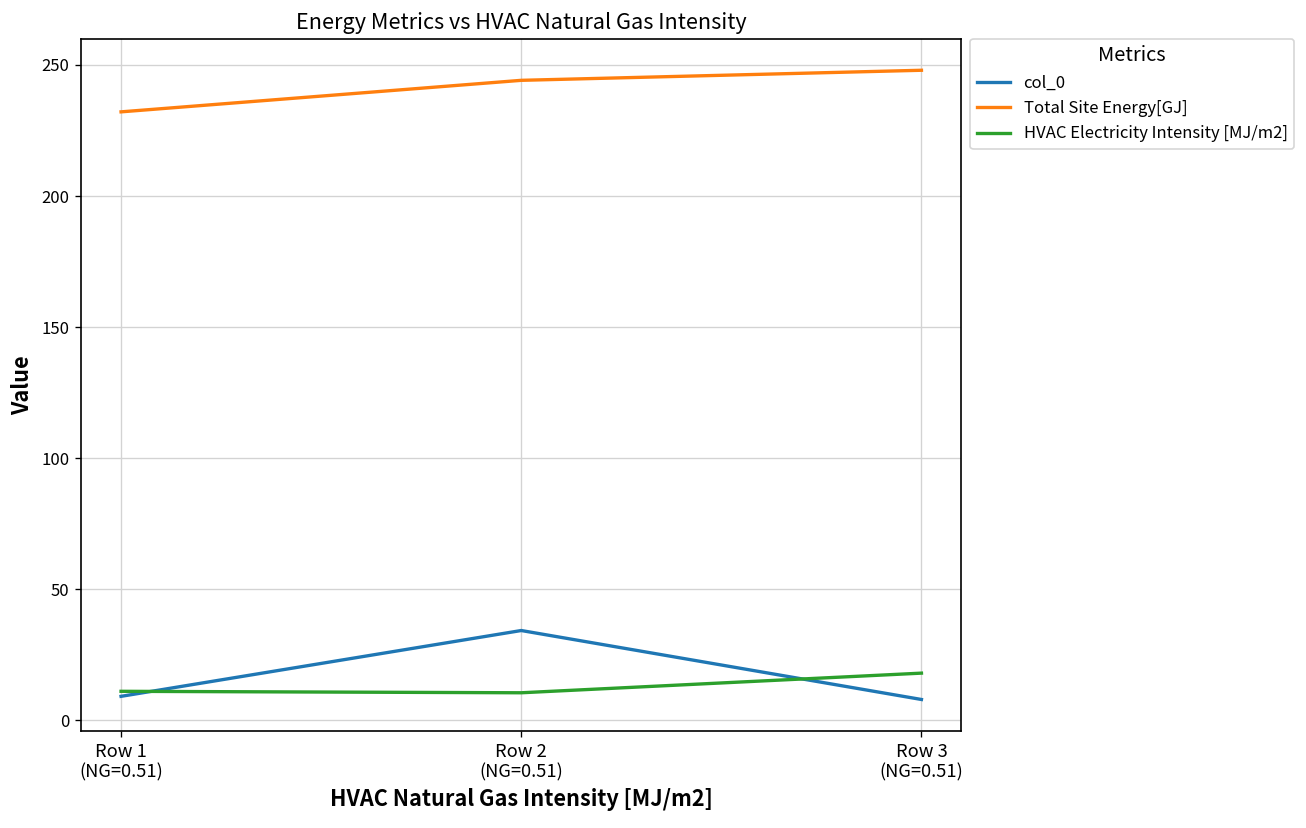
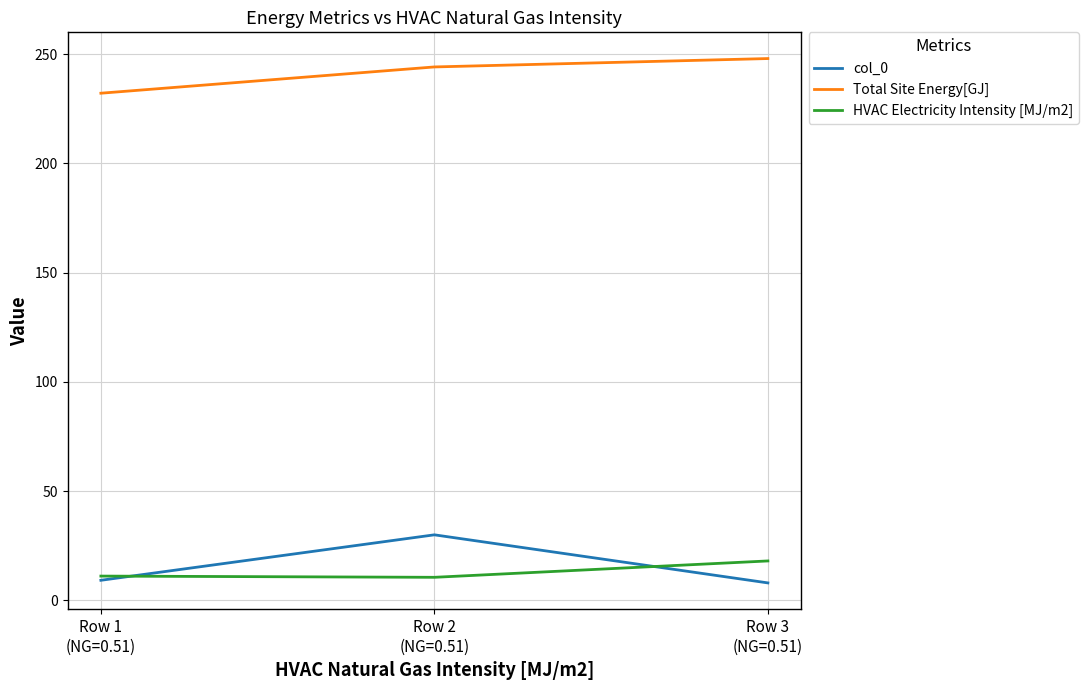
  {
    "col_0": {
      "Row 1 (NG=0.51)": 9,
-     "Row 2 (NG=0.51)": 34,
+     "Row 2 (NG=0.51)": 30,
      "Row 3 (NG=0.51)": 8
    },
    "Total Site Energy[GJ]": {
      "Row 1 (NG=0.51)": 232,
      "Row 2 (NG=0.51)": 244,
      "Row 3 (NG=0.51)": 248
    },
    "HVAC Electricity Intensity [MJ/m2]": {
      "Row 1 (NG=0.51)": 11,
      "Row 2 (NG=0.51)": 11,
      "Row 3 (NG=0.51)": 18
    }
  }
